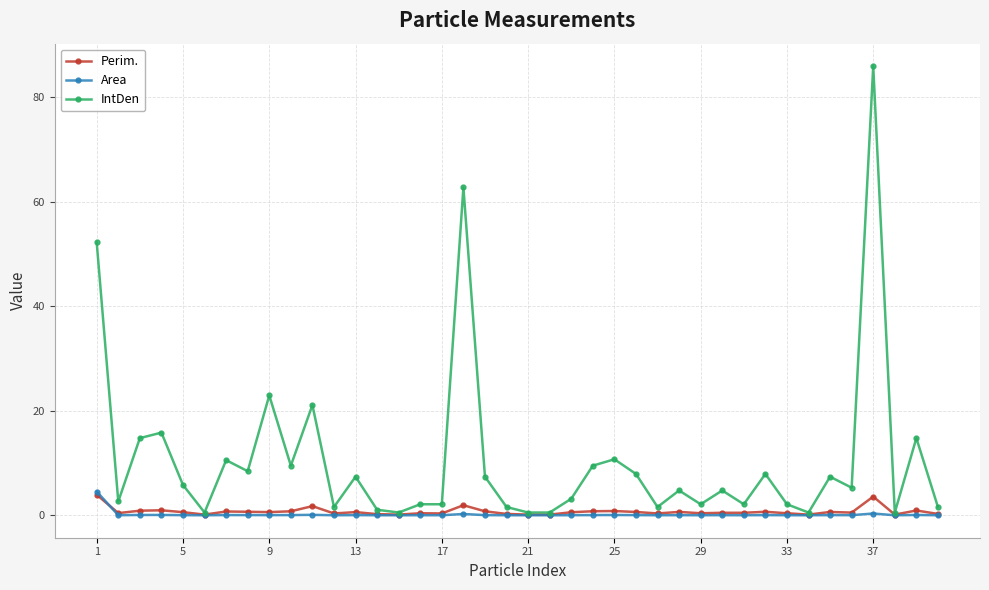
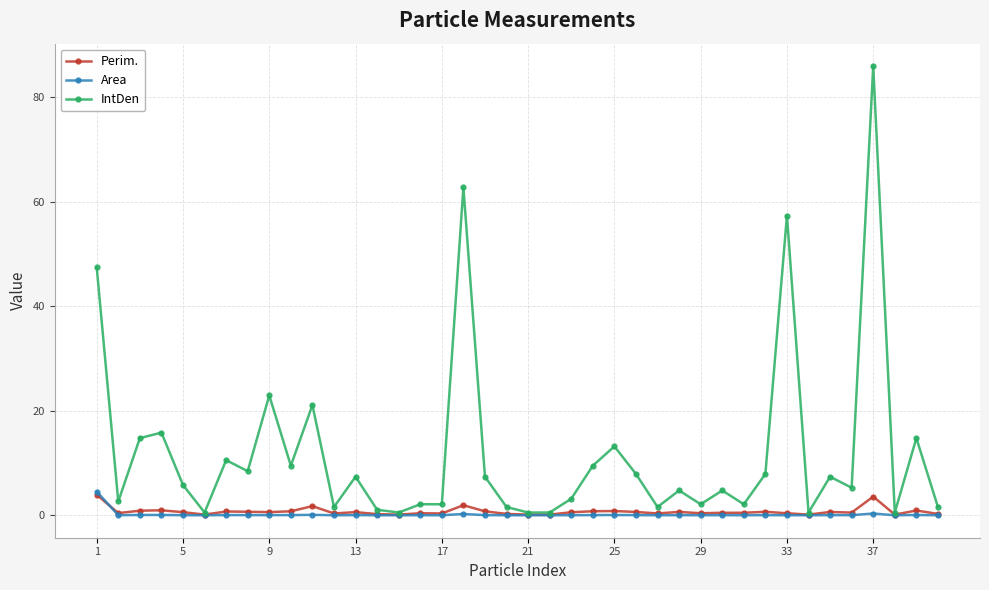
  {
    "Perim.": {
      "1": 4,
      "5": 1,
      "9": 1,
      "13": 1,
      "25": 1,
      "37": 4
    },
    "Area": {
      "1": 5,
      "5": 0,
      "9": 0,
      "13": 0,
      "25": 0,
      "37": 0
    },
    "IntDen": {
-     "1": 52,
+     "1": 47,
      "5": 6,
      "9": 23,
      "13": 7,
      "17": 2,
-     "25": 11,
+     "25": 13,
      "29": 2,
-     "33": 2,
+     "33": 57,
      "37": 86
    }
  }
